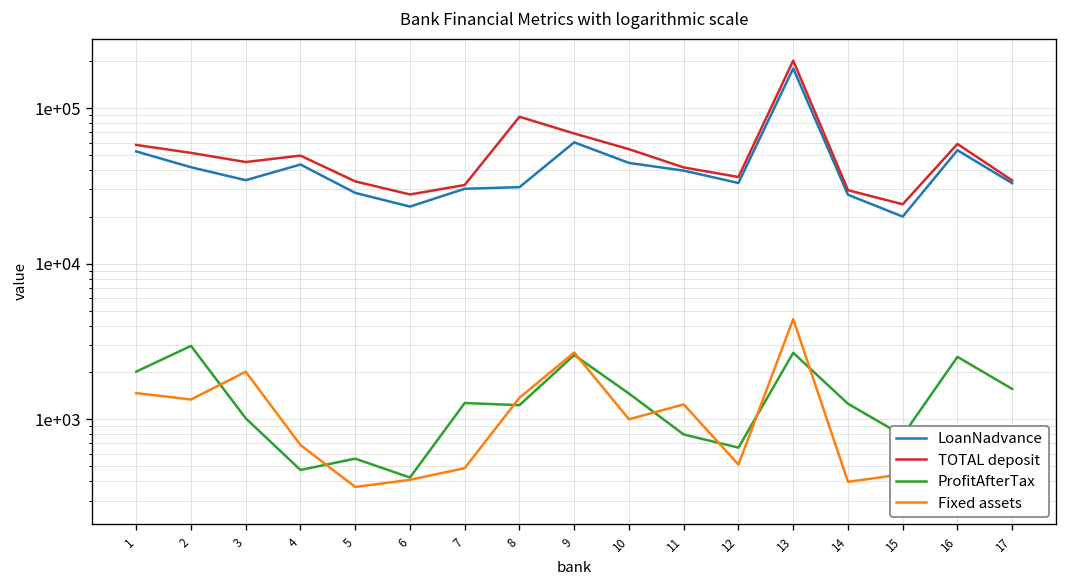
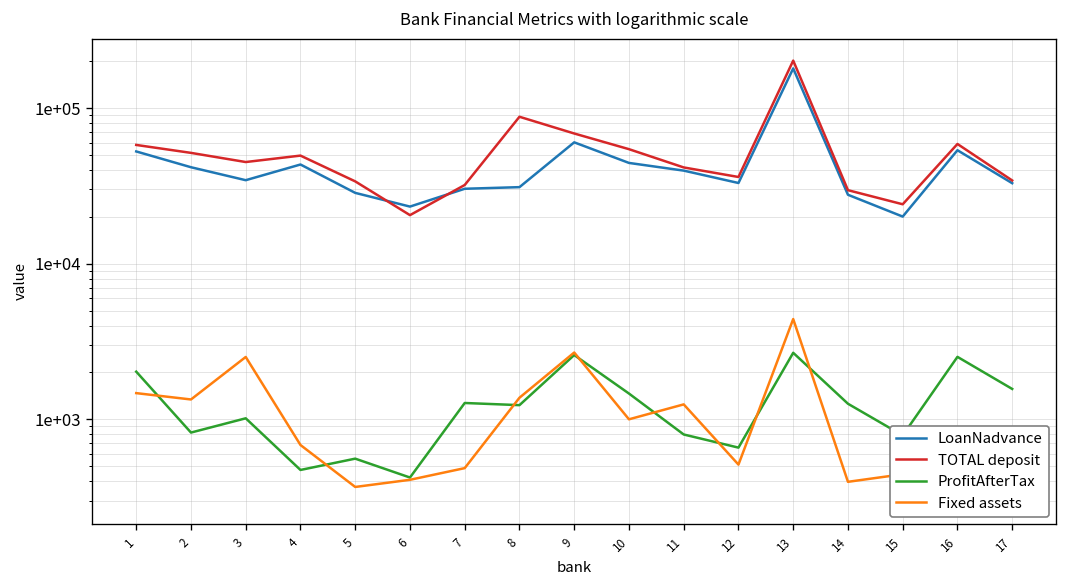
  {
    "LoanNadvance": {
      "1": 53000,
      "2": 42000,
      "3": 34000,
      "4": 43000,
      "5": 29000,
      "6": 23000,
      "7": 30000,
      "8": 31000,
      "9": 60000,
      "10": 44000,
      "11": 40000,
      "12": 33000,
      "13": 180000,
      "14": 28000,
      "15": 20000,
      "16": 54000
    },
    "TOTAL deposit": {
      "1": 60000,
      "2": 52000,
      "3": 45000,
      "4": 50000,
      "5": 34000,
-     "6": 28000,
+     "6": 21000,
      "7": 32000,
      "8": 90000,
      "9": 70000,
      "10": 54000,
      "11": 42000,
      "12": 36000,
      "13": 200000,
      "14": 30000,
      "15": 24000,
      "16": 60000
    },
    "ProfitAfterTax": {
      "1": 2000,
-     "2": 3000,
+     "2": 800,
      "3": 1000,
      "4": 470,
      "5": 560,
      "7": 1300,
      "8": 1200,
      "10": 1500,
      "11": 800,
      "12": 700,
      "13": 2700,
      "14": 1300,
      "16": 2500,
      "17": 1600
    },
    "Fixed assets": {
      "1": 1500,
      "2": 1300,
-     "3": 2000,
+     "3": 2500,
      "4": 700,
      "5": 370,
      "7": 490,
      "8": 1400,
      "10": 1000,
      "11": 1200,
      "12": 510,
      "13": 4400,
      "14": 400
    }
  }
